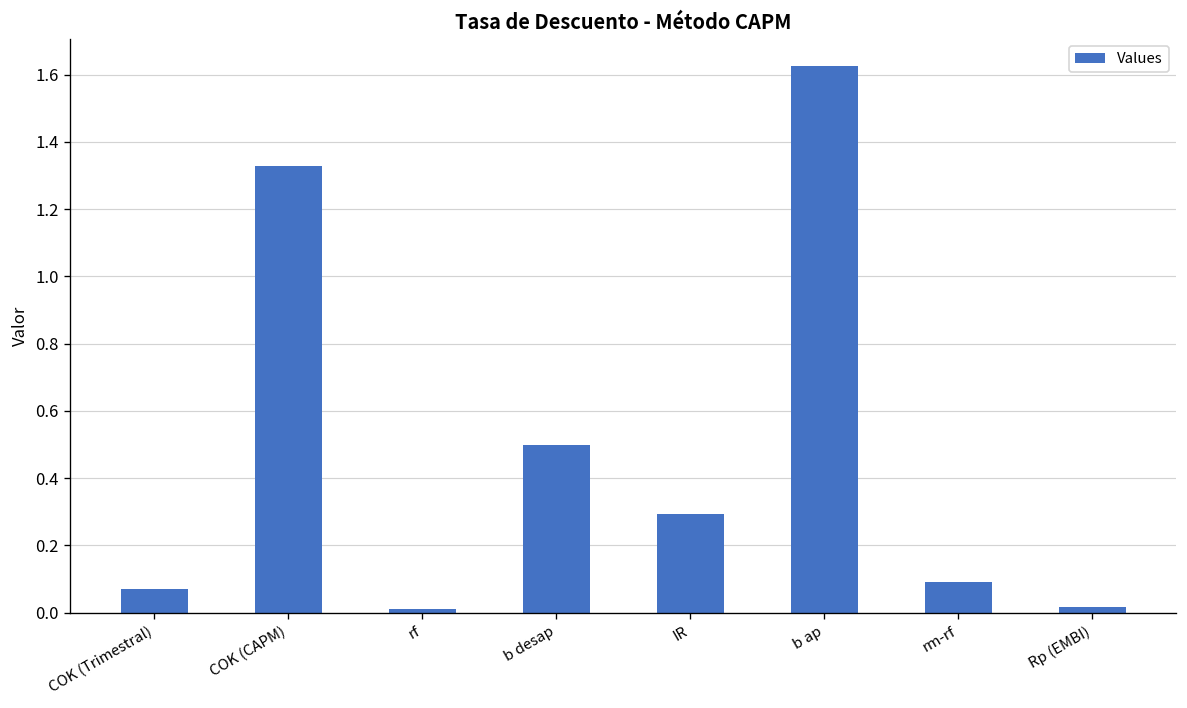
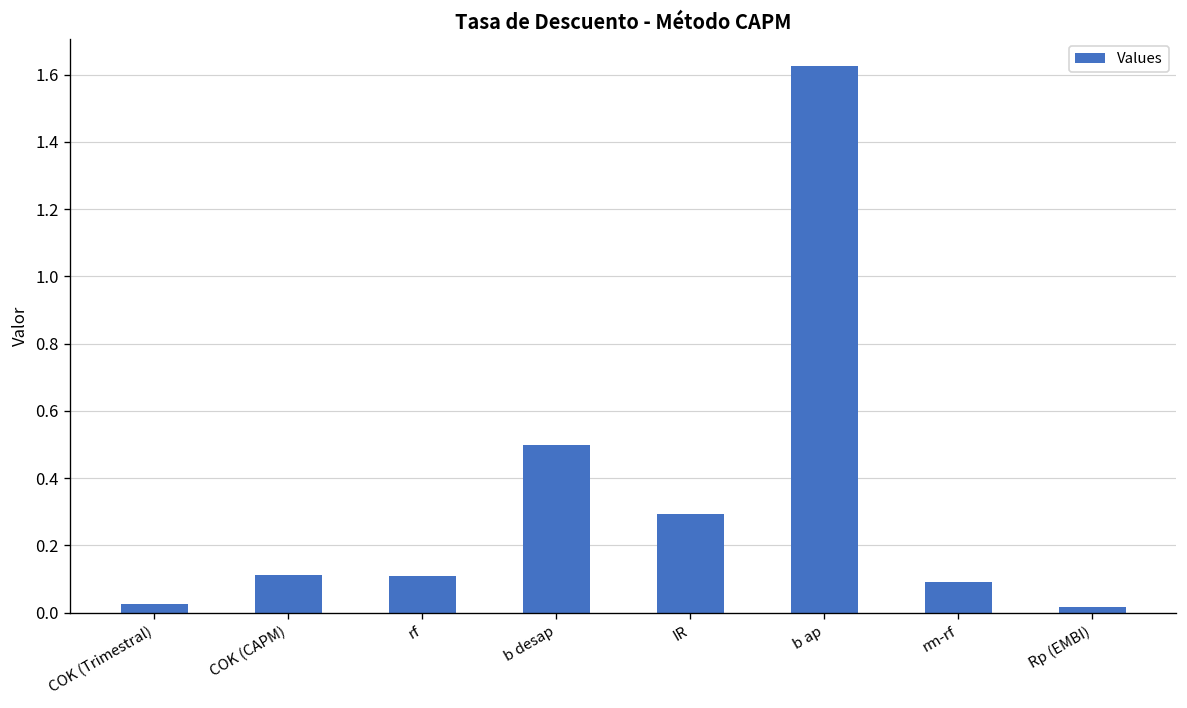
  {
-   "COK (Trimestral)": 0.07,
-   "COK (CAPM)": 1.33,
-   "rf": 0.01,
+   "COK (Trimestral)": 0.03,
+   "COK (CAPM)": 0.11,
+   "rf": 0.11,
    "b desap": 0.50,
    "IR": 0.30,
    "b ap": 1.63,
    "rm-rf": 0.09,
    "Rp (EMBI)": 0.02
  }
